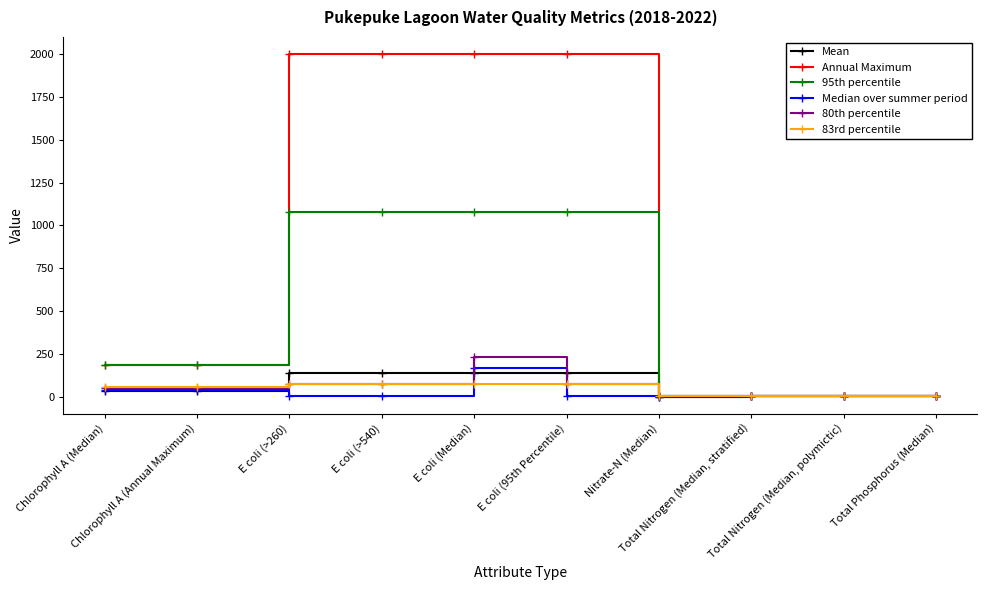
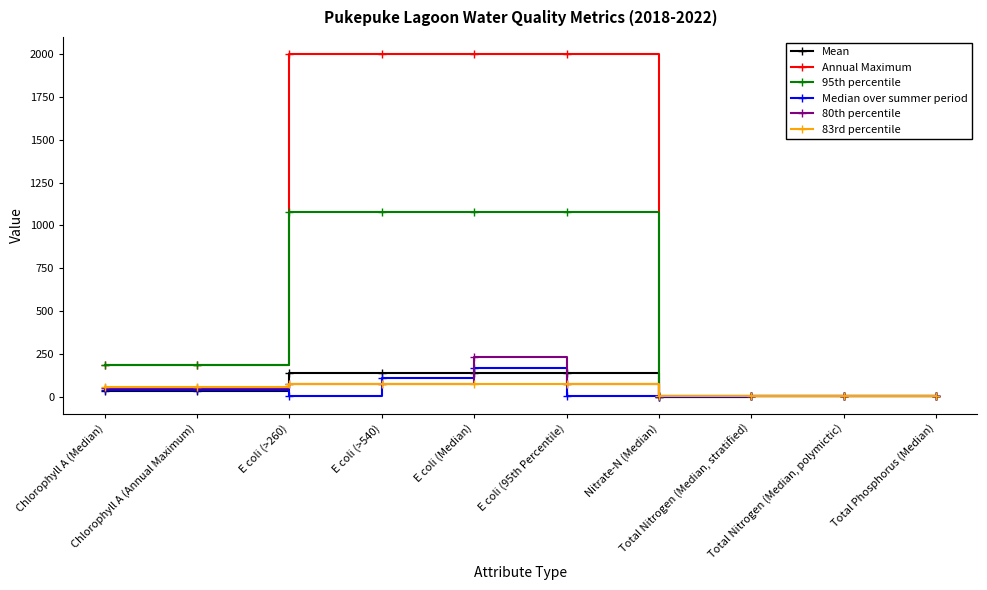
  {
    "Mean": {
      "E coli (>260)": 140,
      "E coli (>540)": 140,
      "E coli (Median)": 140,
      "E coli (95th Percentile)": 140
    },
    "Annual Maximum": {
      "E coli (>260)": 2000,
      "E coli (>540)": 2000,
      "E coli (Median)": 2000,
      "E coli (95th Percentile)": 2000
    },
    "95th percentile": {
      "E coli (>260)": 1080,
      "E coli (>540)": 1080,
      "E coli (Median)": 1080,
      "E coli (95th Percentile)": 1080
    },
    "Median over summer period": {
      "E coli (>260)": 10,
-     "E coli (>540)": 10,
+     "E coli (>540)": 110,
      "E coli (Median)": 160,
      "E coli (95th Percentile)": 10
    },
    "80th percentile": {
      "E coli (Median)": 230
    },
    "83rd percentile": {
      "E coli (Median)": 80
    }
  }
